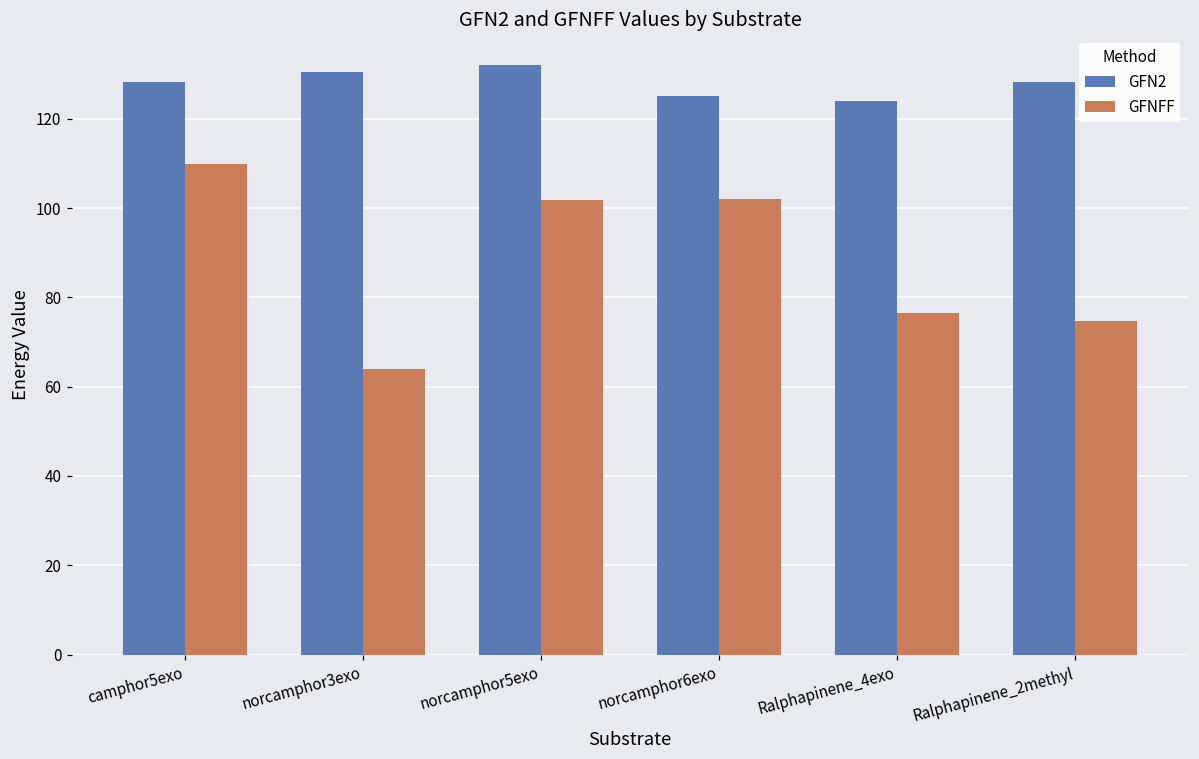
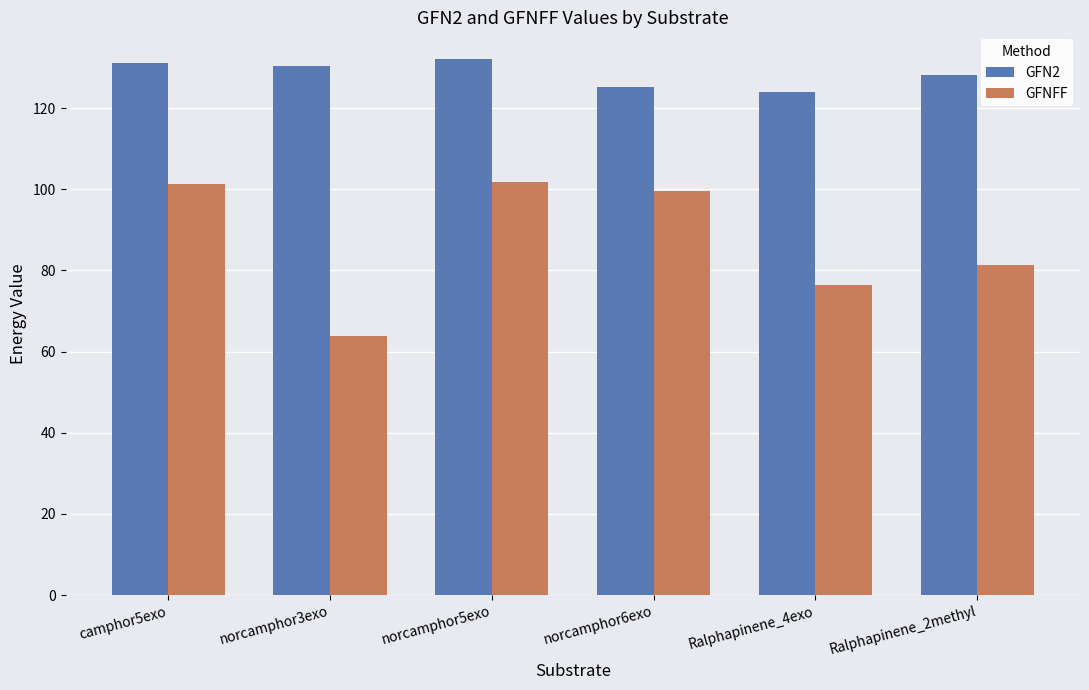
  {
    "GFN2": {
-     "camphor5exo": 128,
+     "camphor5exo": 131,
      "norcamphor3exo": 130,
      "norcamphor5exo": 132,
      "norcamphor6exo": 125,
      "Ralphapinene_4exo": 124,
      "Ralphapinene_2methyl": 128
    },
    "GFNFF": {
-     "camphor5exo": 110,
+     "camphor5exo": 101,
      "norcamphor3exo": 64,
      "norcamphor5exo": 102,
-     "norcamphor6exo": 102,
+     "norcamphor6exo": 100,
      "Ralphapinene_4exo": 76,
-     "Ralphapinene_2methyl": 75
+     "Ralphapinene_2methyl": 81
    }
  }
